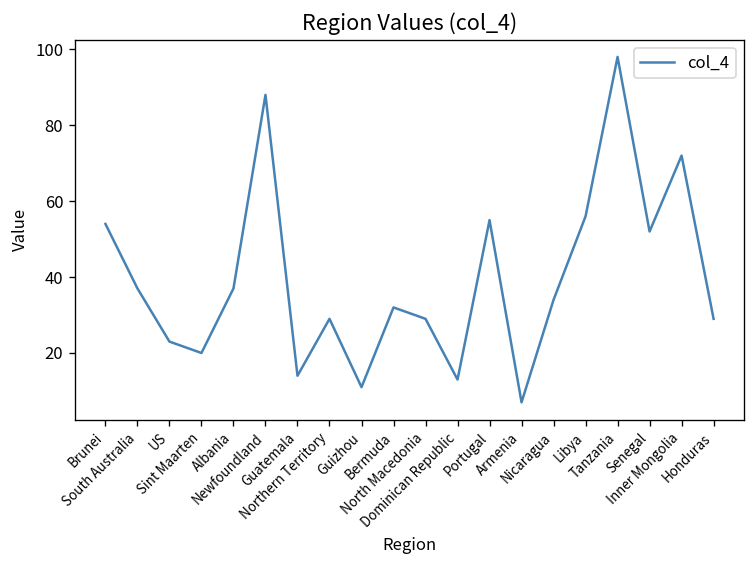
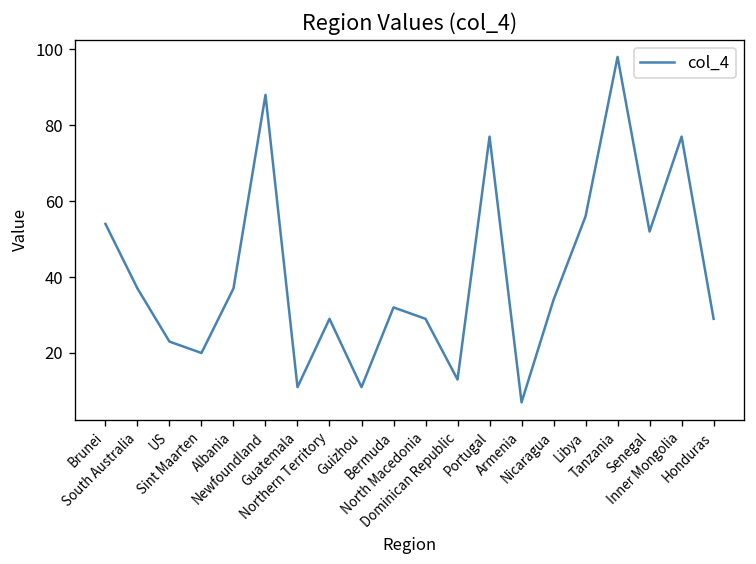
  {
    "Brunei": 54,
    "South Australia": 37,
    "US": 23,
    "Sint Maarten": 20,
    "Albania": 37,
    "Newfoundland": 88,
-   "Guatemala": 14,
+   "Guatemala": 11,
    "Northern Territory": 29,
    "Guizhou": 11,
    "Bermuda": 32,
    "North Macedonia": 29,
    "Dominican Republic": 13,
-   "Portugal": 55,
+   "Portugal": 77,
    "Armenia": 7,
    "Nicaragua": 34,
    "Libya": 56,
    "Tanzania": 98,
    "Senegal": 52,
-   "Inner Mongolia": 72,
+   "Inner Mongolia": 77,
    "Honduras": 29
  }
